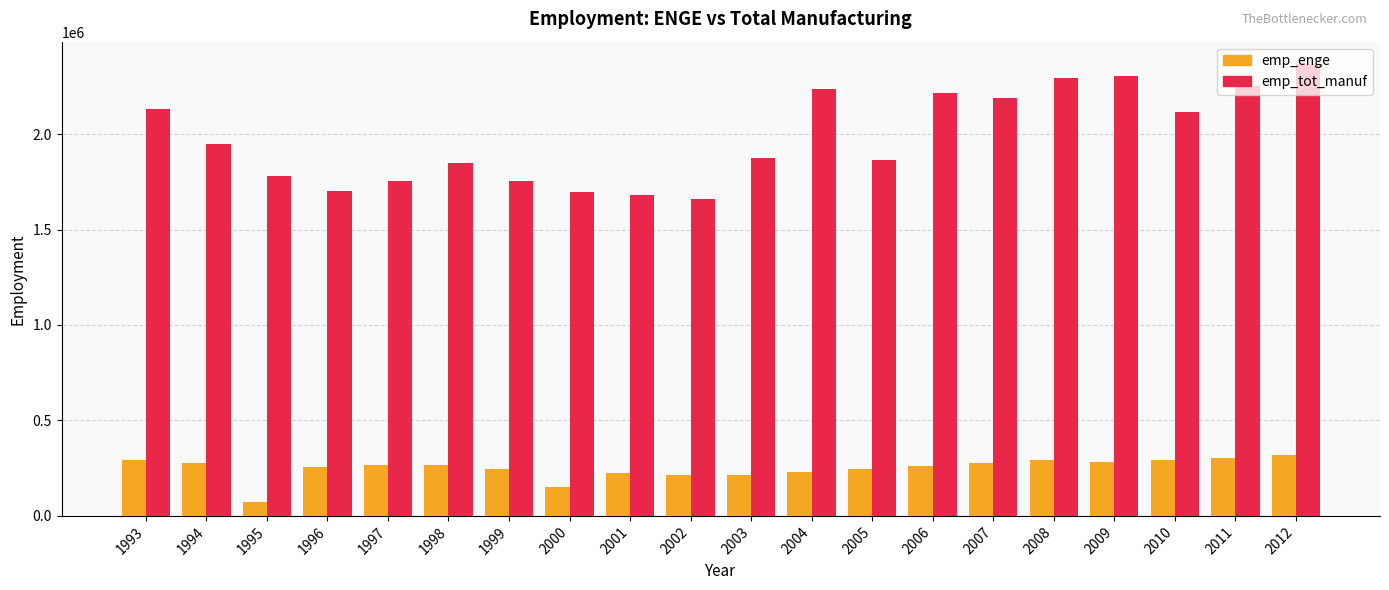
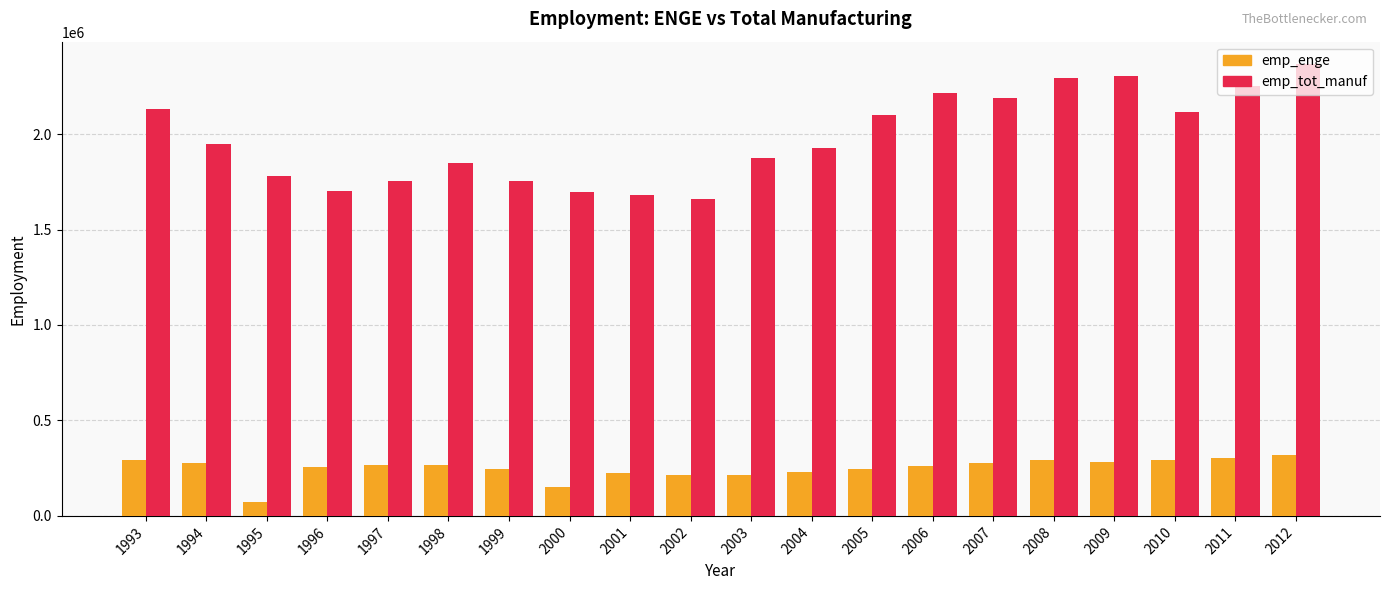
  {
    "emp_enge": {
      "1993": 290000,
      "1994": 280000,
      "1995": 70000,
      "1996": 260000,
      "1997": 270000,
      "1998": 270000,
      "1999": 240000,
      "2000": 150000,
      "2001": 220000,
      "2002": 220000,
      "2003": 220000,
      "2004": 230000,
      "2005": 250000,
      "2006": 260000,
      "2007": 280000,
      "2008": 290000,
      "2009": 280000,
      "2010": 290000,
      "2011": 310000,
      "2012": 320000
    },
    "emp_tot_manuf": {
      "1993": 2130000,
      "1994": 1950000,
      "1995": 1780000,
      "1996": 1700000,
      "1997": 1750000,
      "1998": 1850000,
      "1999": 1750000,
      "2000": 1700000,
      "2001": 1680000,
      "2002": 1660000,
      "2003": 1870000,
-     "2004": 2230000,
-     "2005": 1860000,
+     "2004": 1930000,
+     "2005": 2100000,
      "2006": 2220000,
      "2007": 2190000,
      "2008": 2300000,
      "2009": 2310000,
      "2010": 2120000
    }
  }
